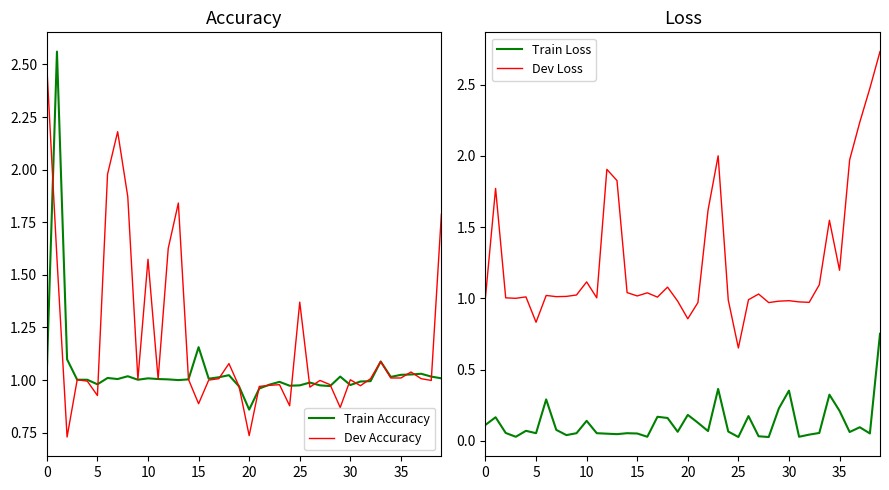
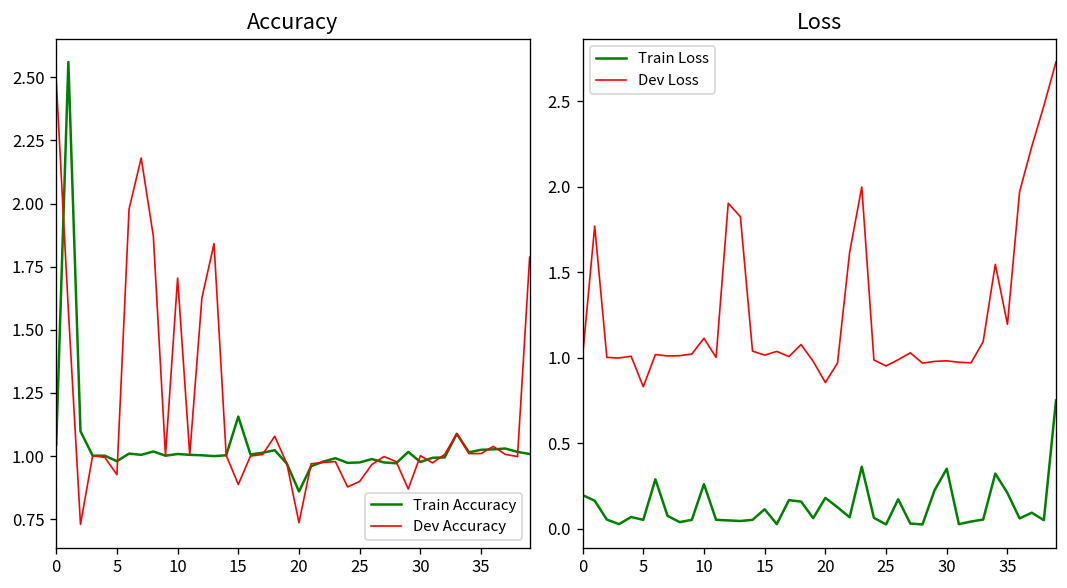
  {
    "Accuracy": {
      "Train Accuracy": {
        "0": 1.05,
        "5": 0.98,
        "10": 1.01,
        "15": 1.16,
        "20": 0.86,
        "25": 0.97,
        "30": 0.98,
        "35": 1.03
      },
      "Dev Accuracy": {
        "0": 2.49,
        "5": 0.93,
-       "10": 1.57,
+       "10": 1.71,
        "15": 0.89,
        "20": 0.74,
-       "25": 1.37,
+       "25": 0.90,
        "30": 1.00,
        "35": 1.01
      }
    },
    "Loss": {
      "Train Loss": {
-       "0": 0.11,
+       "0": 0.20,
        "5": 0.05,
-       "10": 0.14,
-       "15": 0.05,
+       "10": 0.26,
+       "15": 0.12,
        "20": 0.18,
        "25": 0.03,
        "30": 0.35,
        "35": 0.21
      },
      "Dev Loss": {
        "0": 1.01,
        "5": 0.83,
        "10": 1.12,
        "15": 1.02,
        "20": 0.86,
-       "25": 0.65,
+       "25": 0.95,
        "30": 0.98,
        "35": 1.20
      }
    }
  }
